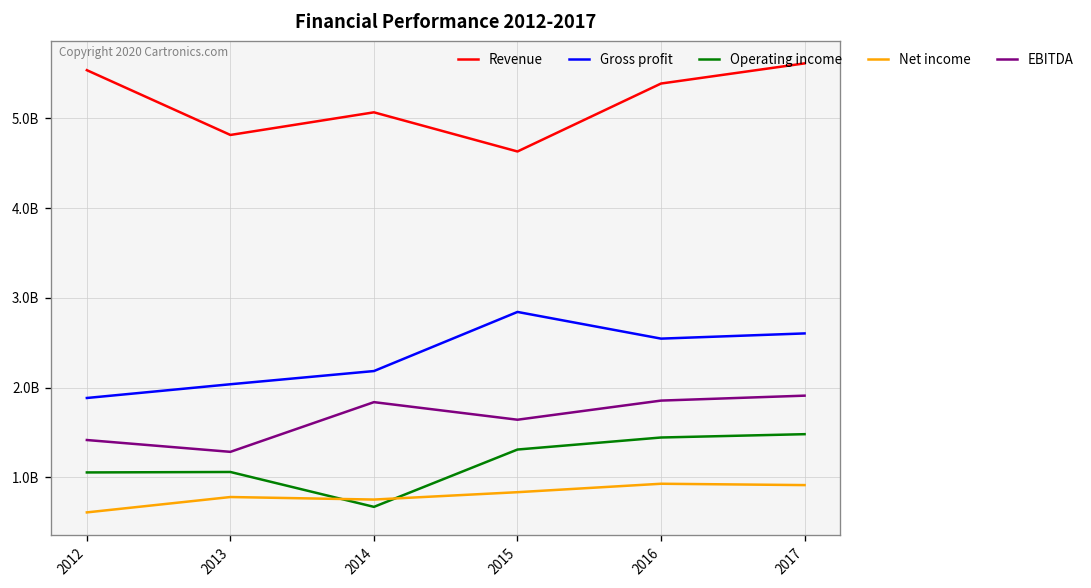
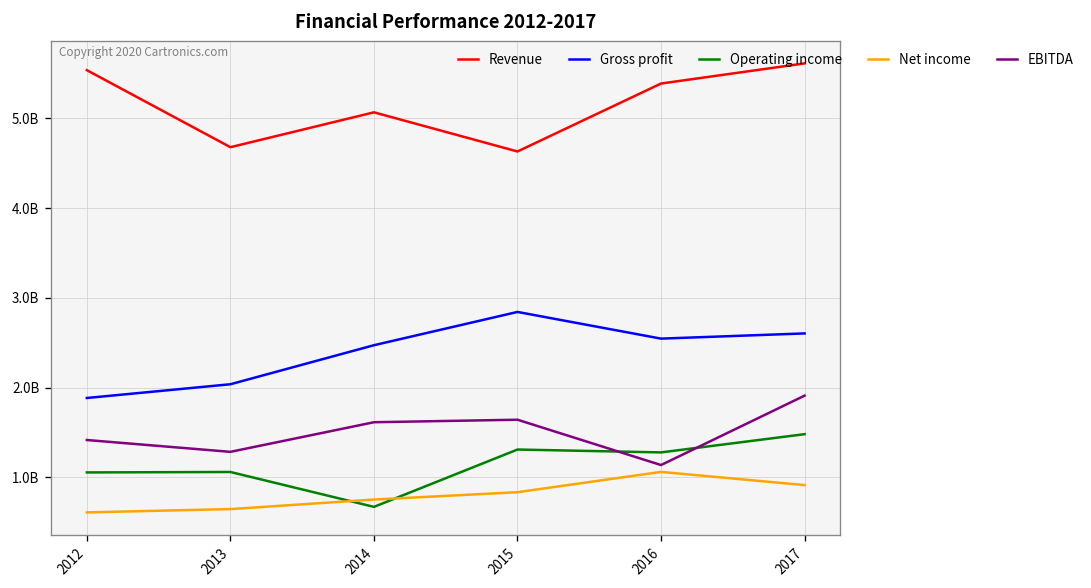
  {
    "Revenue": {
-     "2013": 4800000000,
+     "2013": 4700000000,
      "2014": 5100000000,
      "2015": 4600000000,
      "2016": 5400000000,
      "2017": 5600000000
    },
    "Gross profit": {
      "2012": 1900000000,
      "2013": 2000000000,
-     "2014": 2200000000,
+     "2014": 2500000000,
      "2015": 2800000000,
      "2016": 2500000000,
      "2017": 2600000000
    },
    "Operating income": {
      "2012": 1100000000,
      "2013": 1100000000,
      "2014": 700000000,
      "2015": 1300000000,
-     "2016": 1400000000,
+     "2016": 1300000000,
      "2017": 1500000000
    },
    "Net income": {
      "2012": 600000000,
-     "2013": 800000000,
+     "2013": 600000000,
      "2014": 800000000,
      "2015": 800000000,
-     "2016": 900000000,
+     "2016": 1100000000,
      "2017": 900000000
    },
    "EBITDA": {
      "2012": 1400000000,
      "2013": 1300000000,
-     "2014": 1800000000,
+     "2014": 1600000000,
      "2015": 1600000000,
-     "2016": 1900000000,
+     "2016": 1100000000,
      "2017": 1900000000
    }
  }
